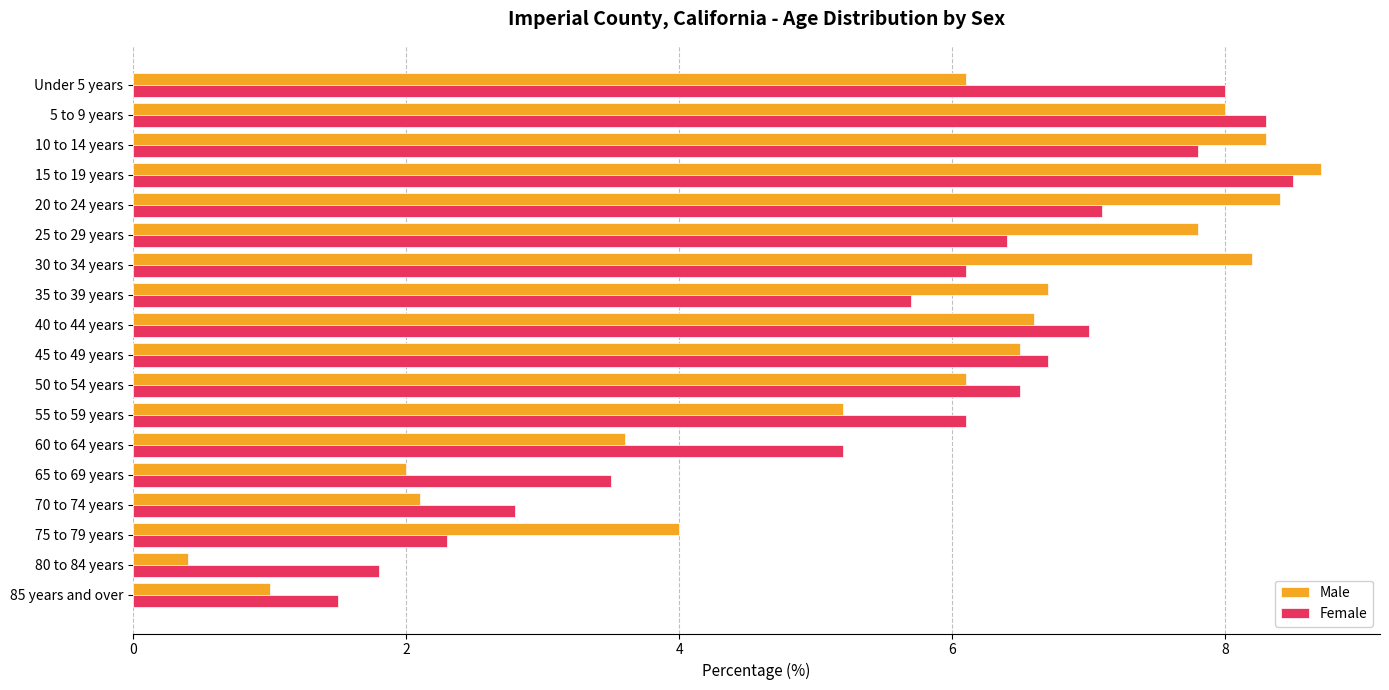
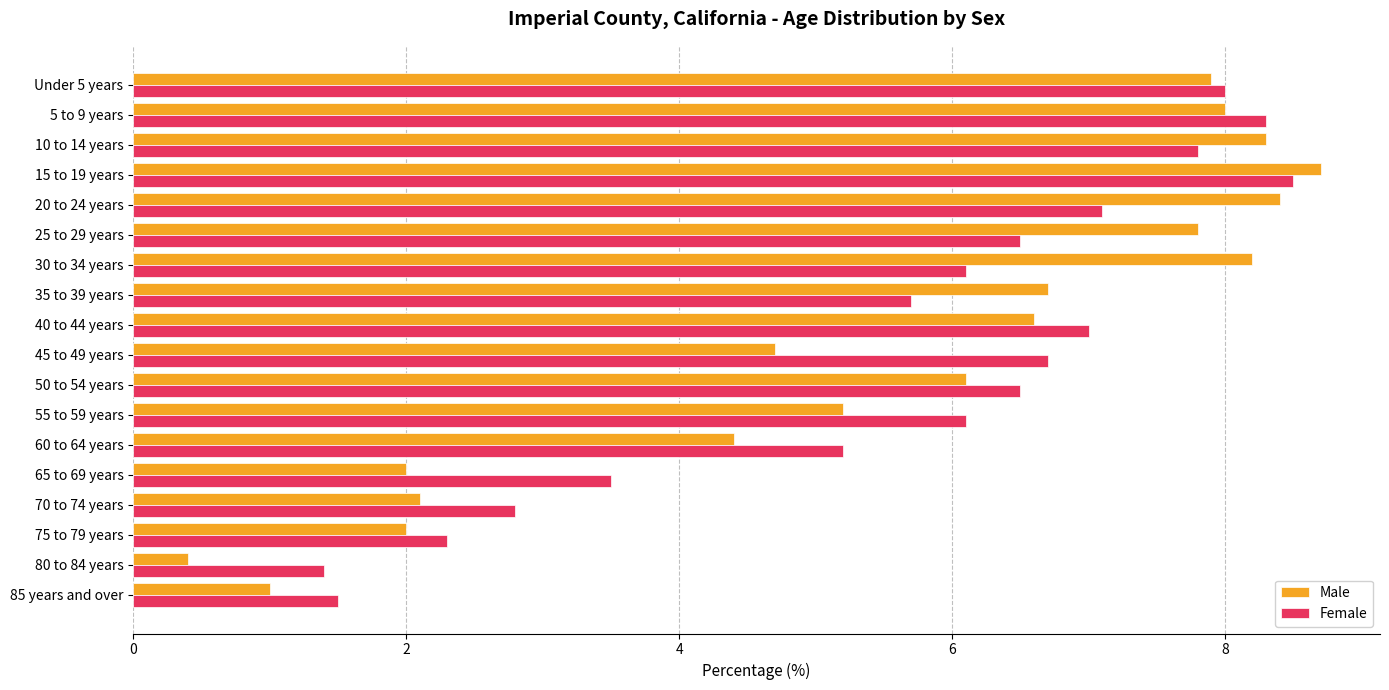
  {
    "Male": {
-     "Under 5 years": 6.1,
+     "Under 5 years": 7.9,
      "5 to 9 years": 8.0,
      "10 to 14 years": 8.3,
      "15 to 19 years": 8.7,
      "20 to 24 years": 8.4,
      "25 to 29 years": 7.8,
      "30 to 34 years": 8.2,
      "35 to 39 years": 6.7,
      "40 to 44 years": 6.6,
-     "45 to 49 years": 6.5,
+     "45 to 49 years": 4.7,
      "50 to 54 years": 6.1,
      "55 to 59 years": 5.2,
-     "60 to 64 years": 3.6,
+     "60 to 64 years": 4.4,
      "65 to 69 years": 2.0,
      "70 to 74 years": 2.1,
-     "75 to 79 years": 4,
+     "75 to 79 years": 2,
      "80 to 84 years": 0.4,
      "85 years and over": 1.0
    },
    "Female": {
      "Under 5 years": 8.0,
      "5 to 9 years": 8.3,
      "10 to 14 years": 7.8,
      "15 to 19 years": 8.5,
      "20 to 24 years": 7.1,
-     "25 to 29 years": 6.4,
+     "25 to 29 years": 6.5,
      "30 to 34 years": 6.1,
      "35 to 39 years": 5.7,
      "40 to 44 years": 7.0,
      "45 to 49 years": 6.7,
      "50 to 54 years": 6.5,
      "55 to 59 years": 6.1,
      "60 to 64 years": 5.2,
      "65 to 69 years": 3.5,
      "70 to 74 years": 2.8,
      "75 to 79 years": 2.3,
-     "80 to 84 years": 1.8,
+     "80 to 84 years": 1.4,
      "85 years and over": 1.5
    }
  }
